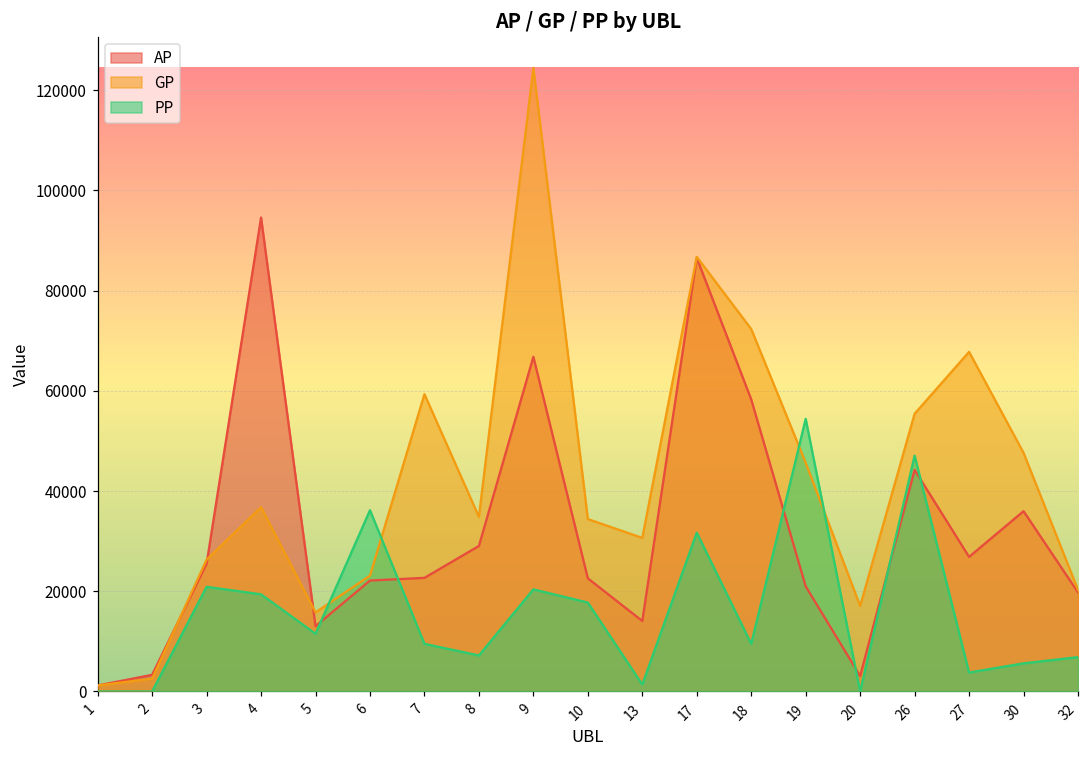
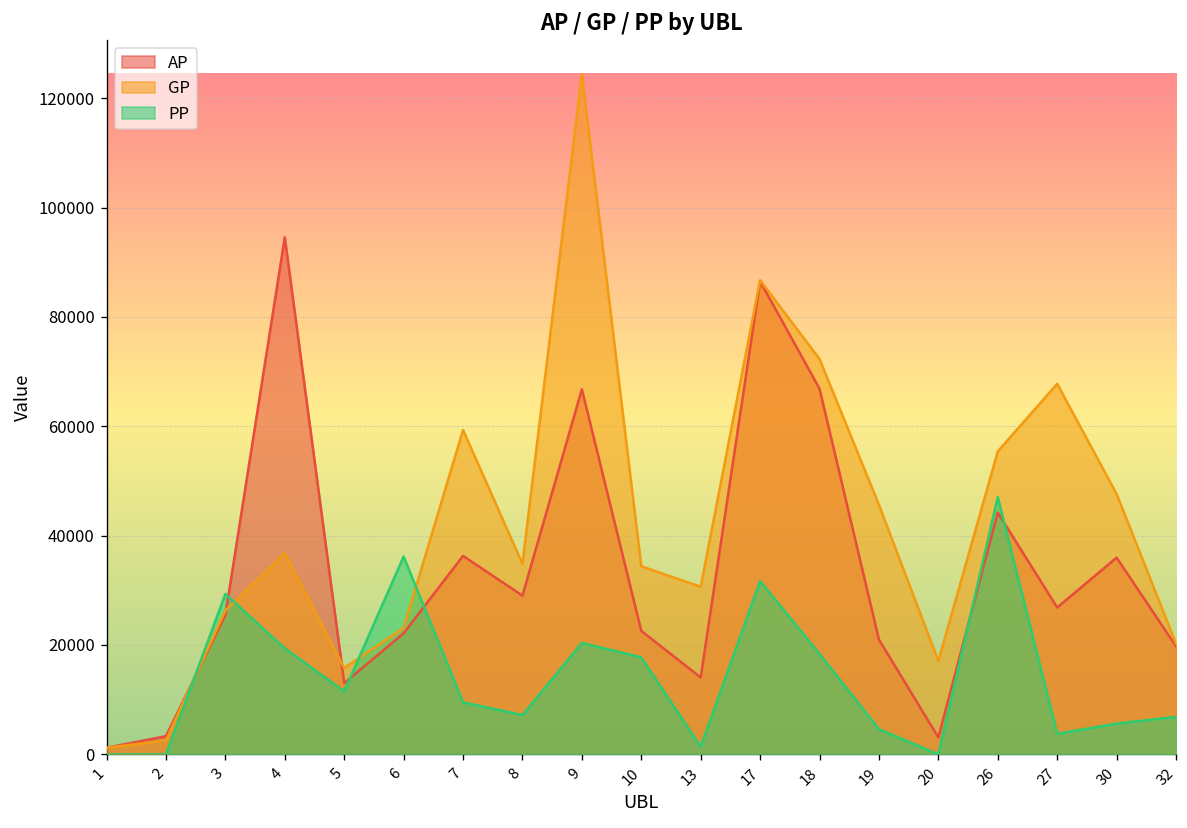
  {
    "AP": {
      "2": 3000,
      "3": 25000,
      "4": 95000,
      "5": 13000,
      "6": 22000,
-     "7": 23000,
+     "7": 36000,
      "8": 29000,
      "9": 67000,
      "10": 23000,
      "13": 14000,
-     "18": 58000,
+     "18": 67000,
      "19": 21000,
      "20": 3000,
      "26": 44000,
      "27": 27000,
      "30": 36000
    },
    "GP": {
      "2": 3000,
      "3": 26000,
      "4": 37000,
      "5": 16000,
      "6": 23000,
      "7": 59000,
      "8": 35000,
      "9": 124000,
      "10": 34000,
      "13": 31000,
      "18": 72000,
      "19": 46000,
      "20": 17000,
      "26": 55000,
      "27": 68000,
      "30": 48000
    },
    "PP": {
      "1": 0,
      "2": 0,
-     "3": 21000,
+     "3": 29000,
      "4": 19000,
      "5": 12000,
      "6": 36000,
      "7": 10000,
      "8": 7000,
      "9": 20000,
      "10": 18000,
      "13": 1000,
      "17": 32000,
-     "18": 10000,
-     "19": 54000,
+     "18": 18000,
+     "19": 5000,
      "20": 0,
      "26": 47000,
      "27": 4000,
      "30": 6000,
      "32": 7000
    }
  }
